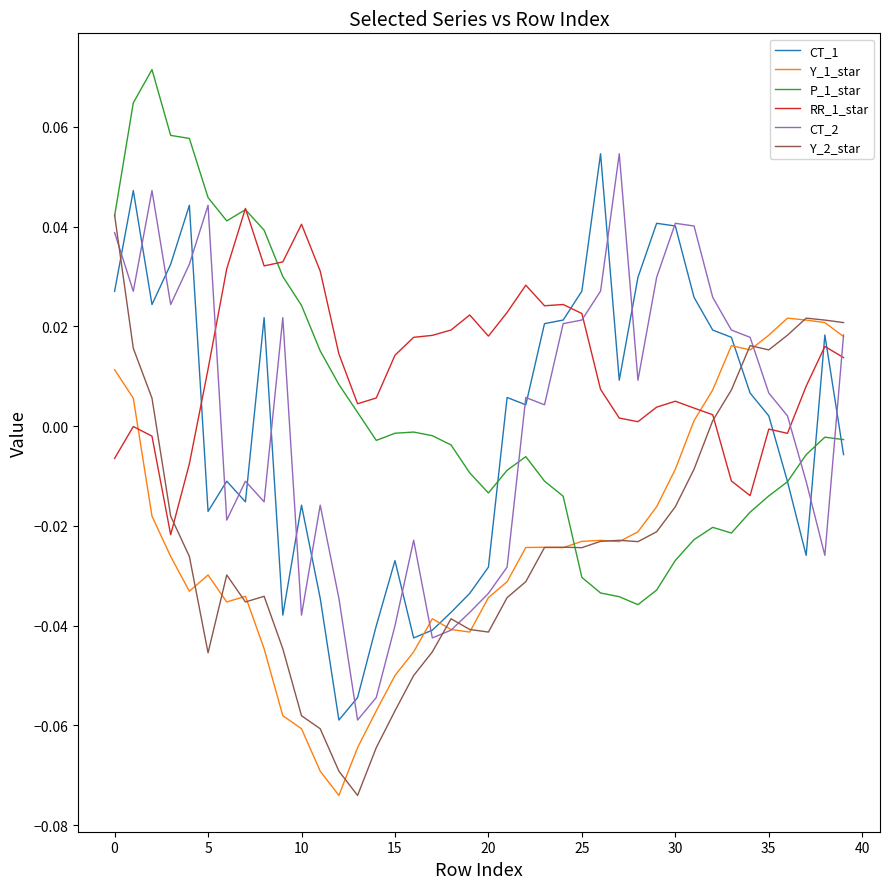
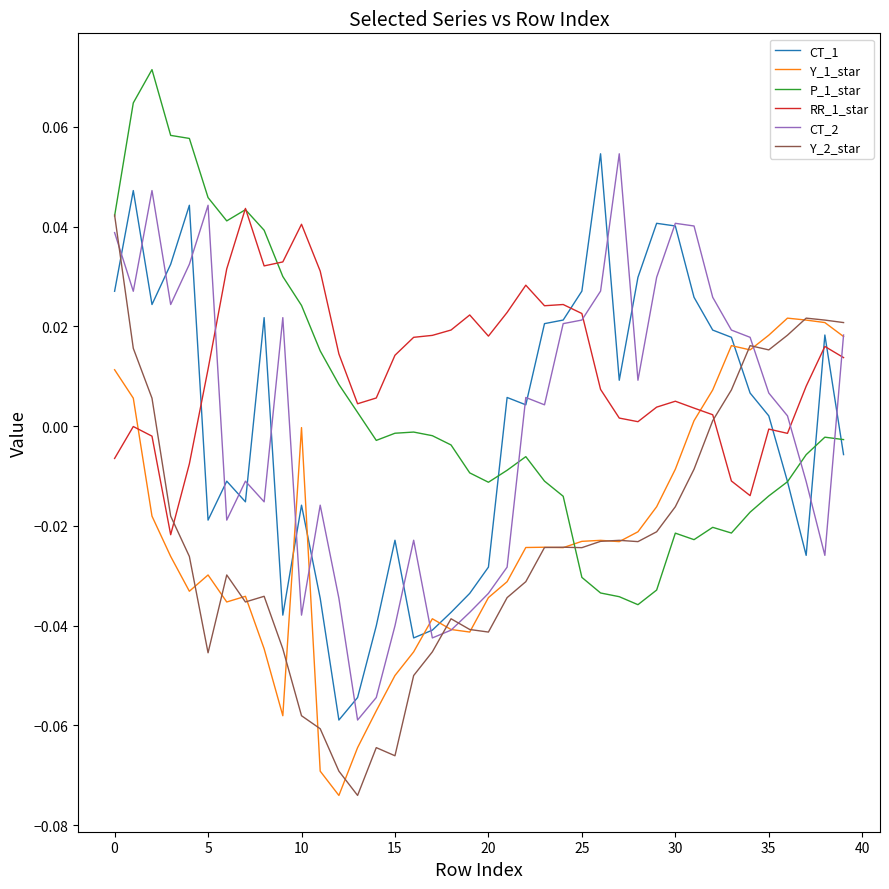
  {
    "CT_1": {
      "0": 0.027,
-     "5": -0.017,
+     "5": -0.019,
      "10": -0.016,
-     "15": -0.027,
+     "15": -0.023,
      "20": -0.028,
      "25": 0.027,
      "30": 0.040,
      "35": 0.002
    },
    "Y_1_star": {
      "0": 0.011,
      "5": -0.030,
-     "10": -0.061,
+     "10": 0.000,
      "15": -0.050,
      "20": -0.034,
      "25": -0.023,
      "30": -0.009,
      "35": 0.018
    },
    "P_1_star": {
      "5": 0.046,
      "10": 0.024,
      "15": -0.001,
-     "20": -0.013,
+     "20": -0.011,
      "25": -0.030,
-     "30": -0.027,
+     "30": -0.021,
      "35": -0.014
    },
    "RR_1_star": {
      "0": -0.006,
      "5": 0.011,
      "10": 0.040,
      "15": 0.014,
      "20": 0.018,
      "25": 0.023,
      "30": 0.005,
      "35": -0.001
    },
    "CT_2": {
      "0": 0.039,
      "5": 0.044,
      "10": -0.038,
      "15": -0.040,
      "20": -0.034,
      "25": 0.021,
      "30": 0.041,
      "35": 0.007
    },
    "Y_2_star": {
      "5": -0.045,
      "10": -0.058,
-     "15": -0.057,
+     "15": -0.066,
      "20": -0.041,
      "25": -0.024,
      "30": -0.016,
      "35": 0.015
    }
  }
